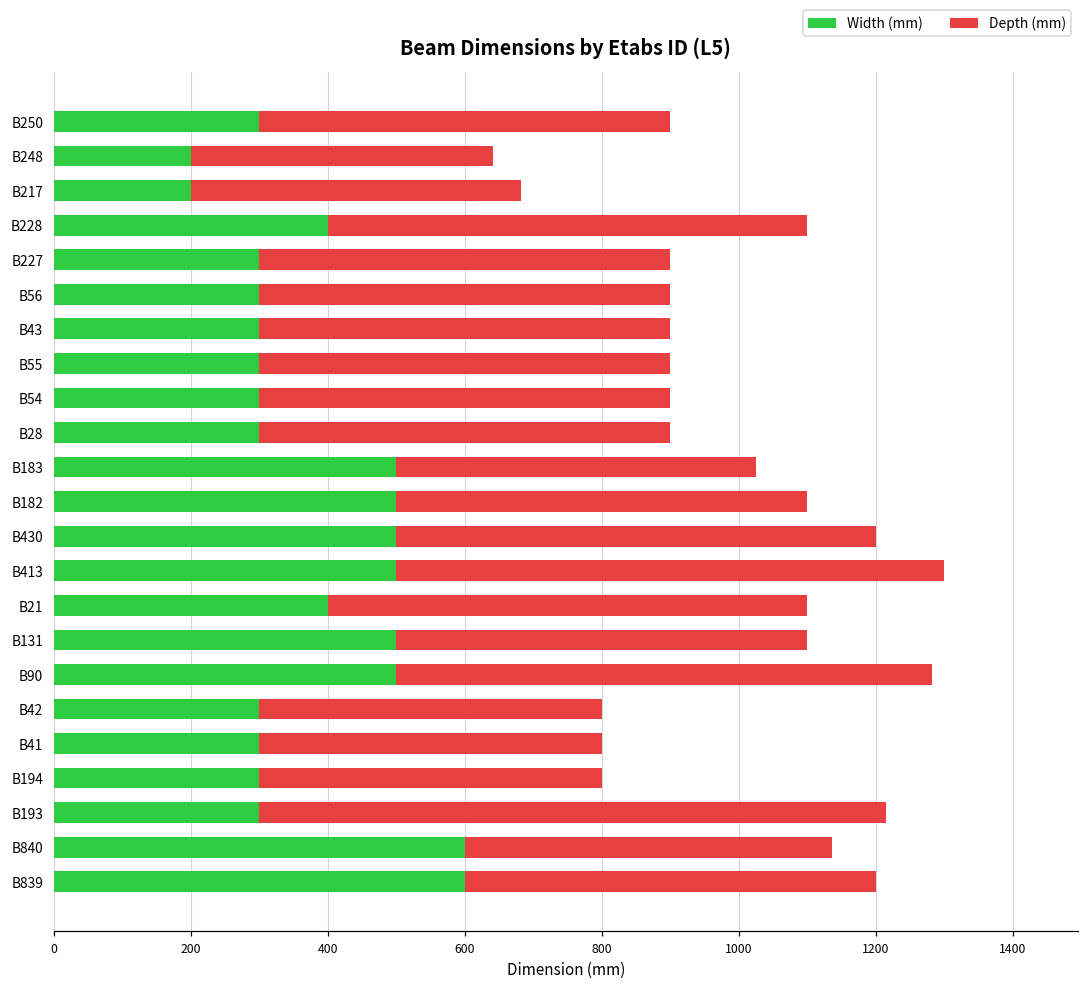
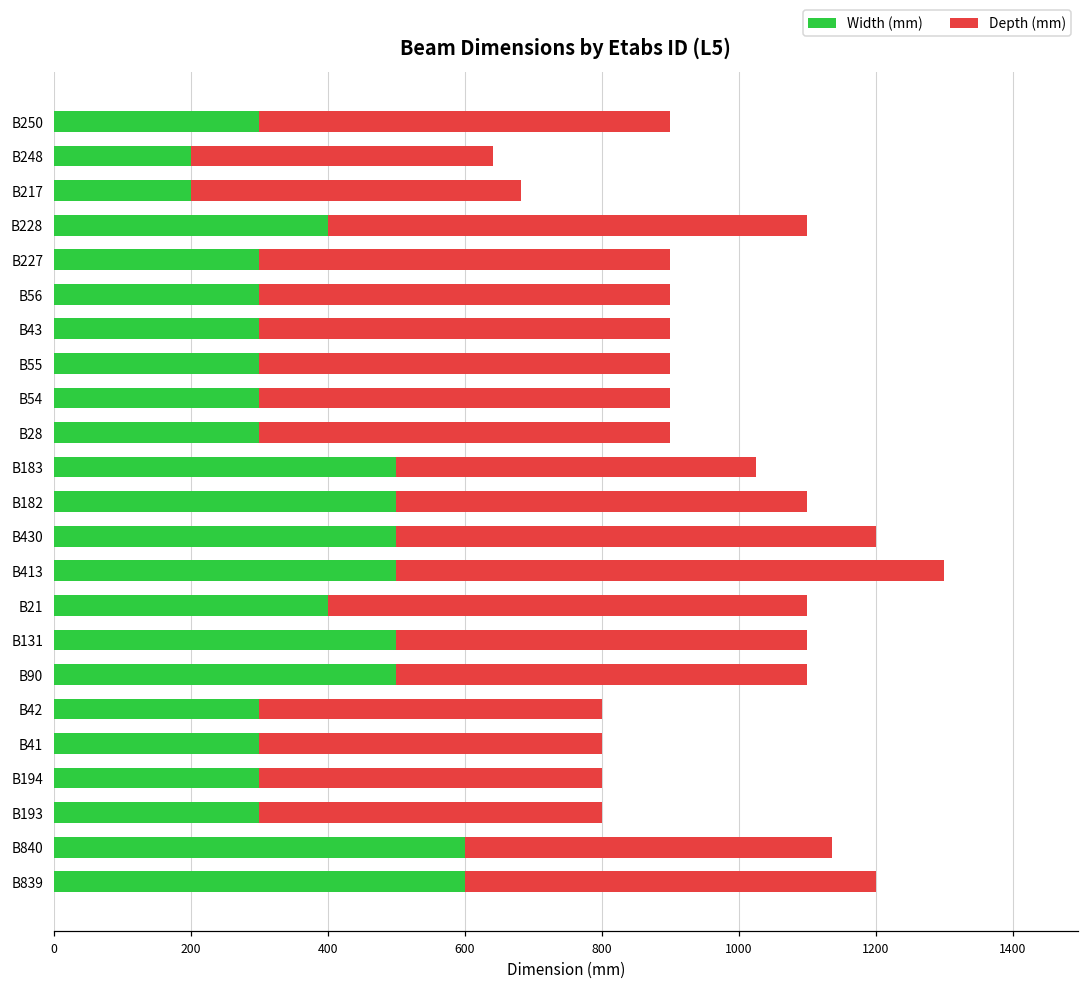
  {
    "Width (mm)": {
      "B250": 300,
      "B248": 200,
      "B217": 200,
      "B228": 400,
      "B227": 300,
      "B56": 300,
      "B43": 300,
      "B55": 300,
      "B54": 300,
      "B28": 300,
      "B183": 500,
      "B182": 500,
      "B430": 500,
      "B413": 500,
      "B21": 400,
      "B131": 500,
      "B90": 500,
      "B42": 300,
      "B41": 300,
      "B194": 300,
      "B193": 300,
      "B840": 600,
      "B839": 600
    },
    "Depth (mm)": {
      "B250": 600,
      "B248": 440,
      "B217": 480,
      "B228": 700,
      "B227": 600,
      "B56": 600,
      "B43": 600,
      "B55": 600,
      "B54": 600,
      "B28": 600,
      "B183": 530,
      "B182": 600,
      "B430": 700,
      "B413": 800,
      "B21": 700,
      "B131": 600,
-     "B90": 780,
+     "B90": 600,
      "B42": 500,
      "B41": 500,
      "B194": 500,
-     "B193": 920,
+     "B193": 500,
      "B840": 540,
      "B839": 600
    }
  }
